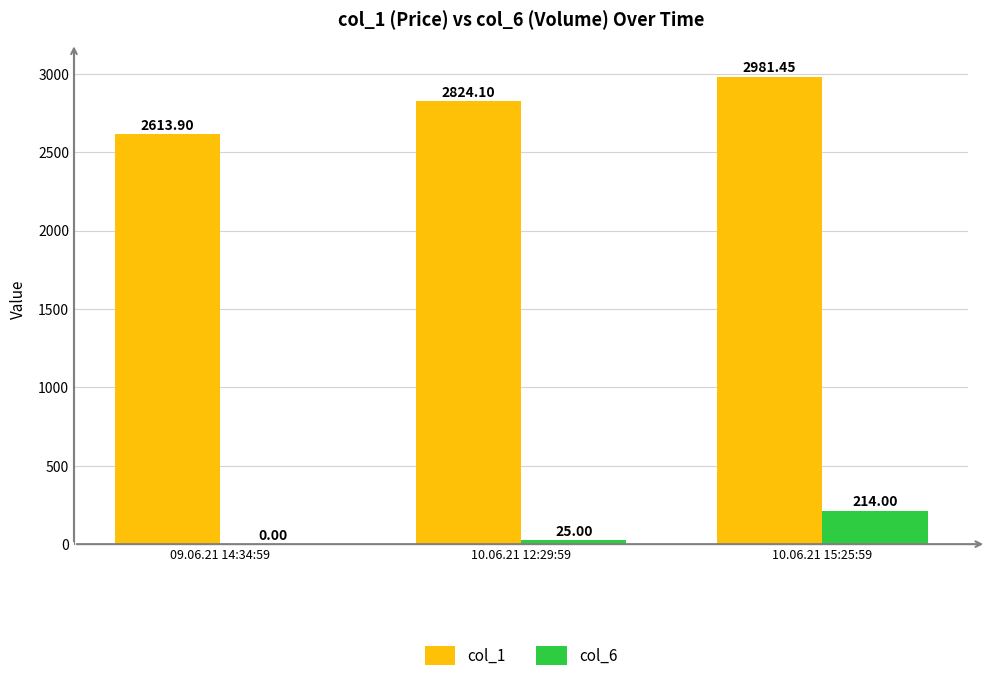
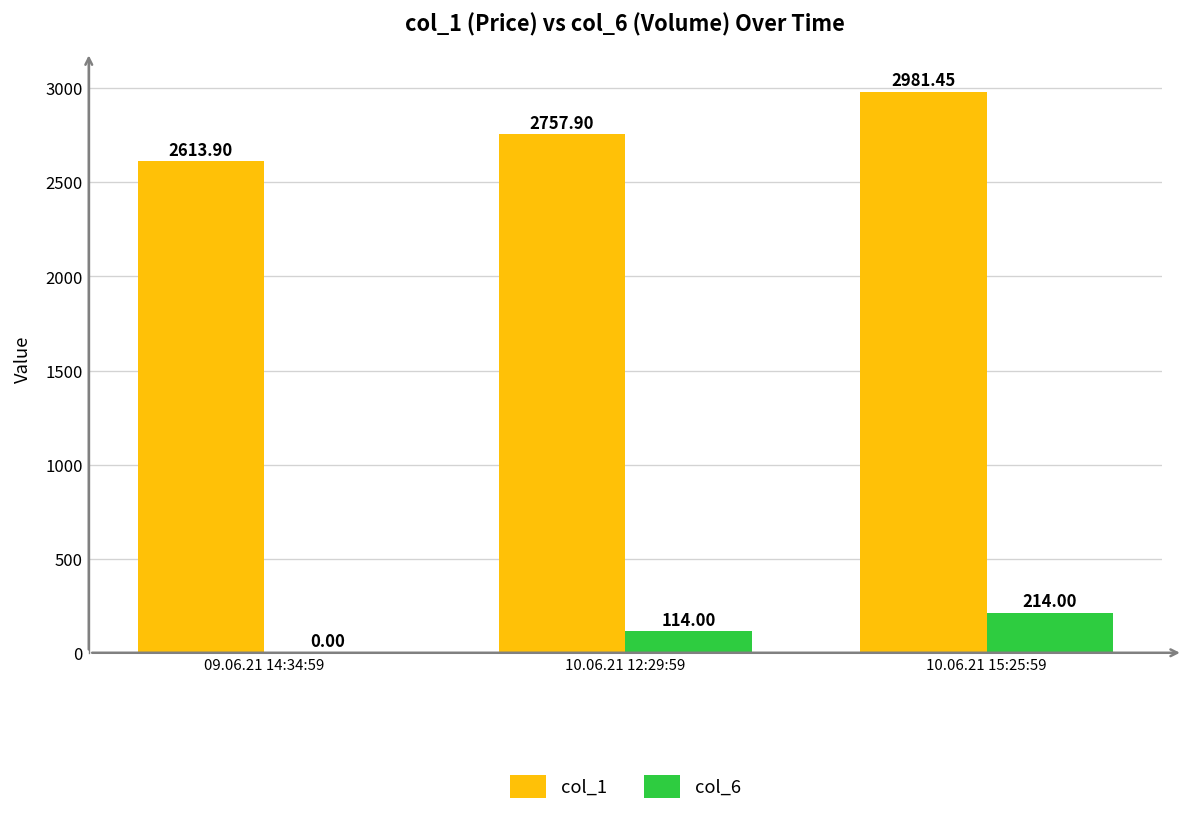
  {
    "col_1": {
      "09.06.21 14:34:59": 2613.90,
-     "10.06.21 12:29:59": 2824.10,
+     "10.06.21 12:29:59": 2757.90,
      "10.06.21 15:25:59": 2981.45
    },
    "col_6": {
      "09.06.21 14:34:59": 0.00,
-     "10.06.21 12:29:59": 25.00,
+     "10.06.21 12:29:59": 114.00,
      "10.06.21 15:25:59": 214.00
    }
  }
